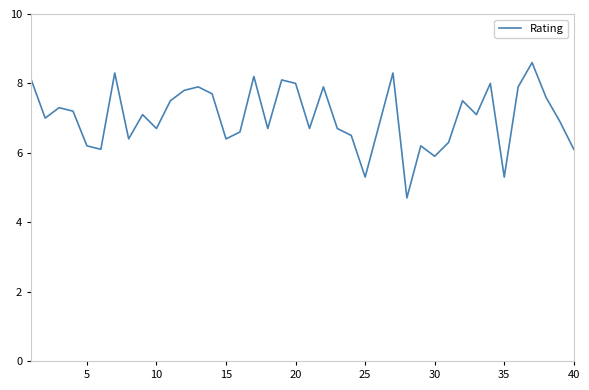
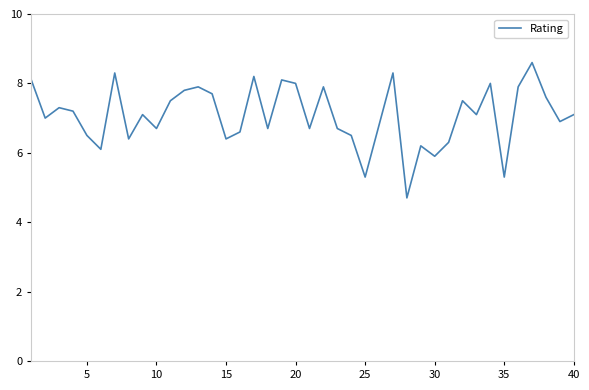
  {
-   "5": 6.2,
+   "5": 6.5,
    "10": 6.7,
    "15": 6.4,
    "20": 8.0,
    "25": 5.3,
    "30": 5.9,
    "35": 5.3,
-   "40": 6.1
+   "40": 7.1
  }
